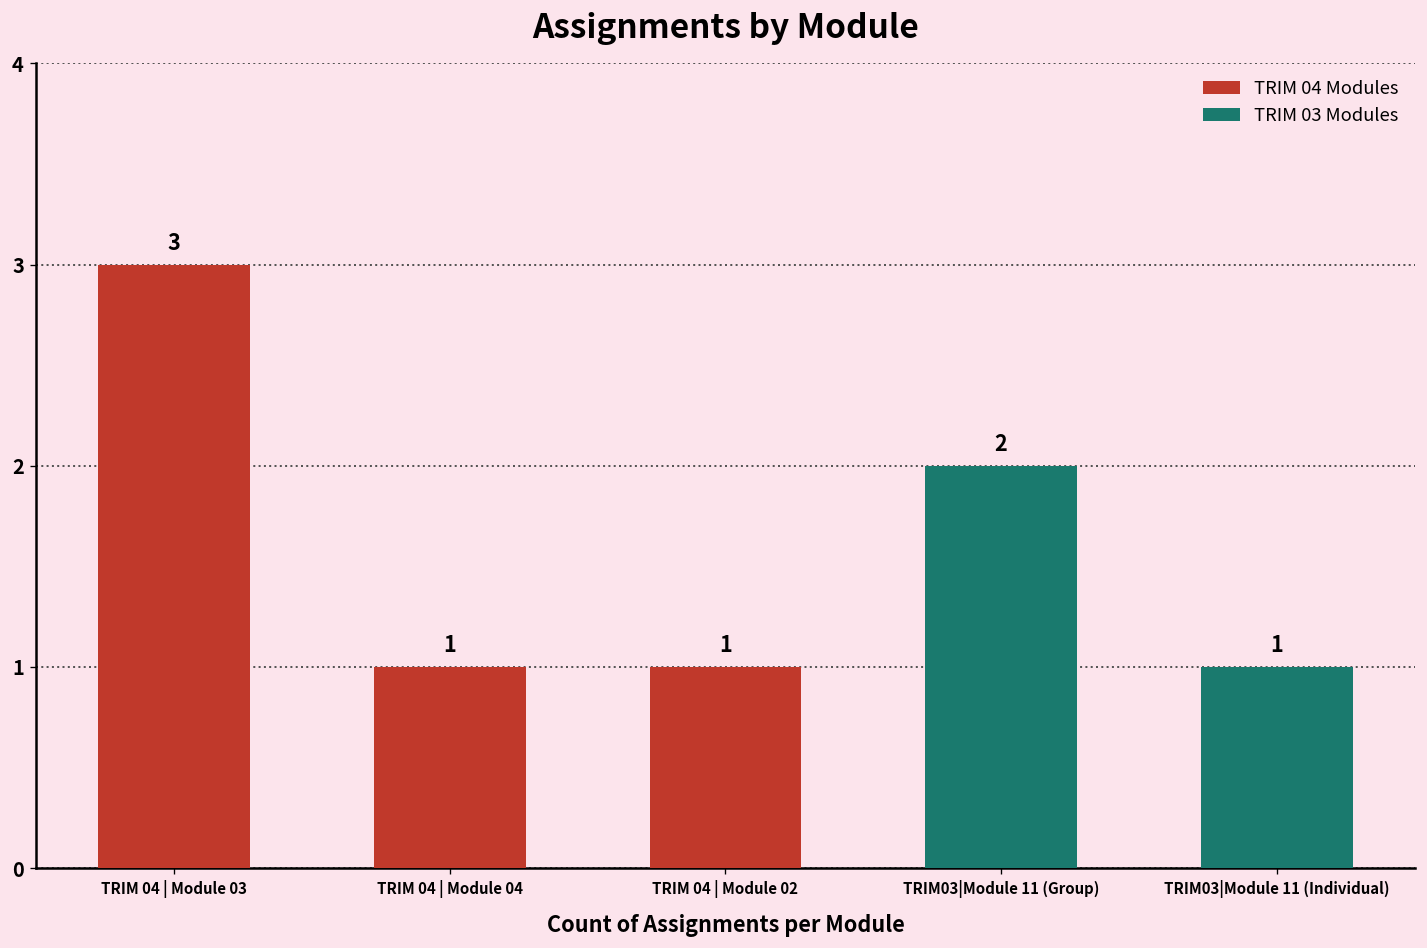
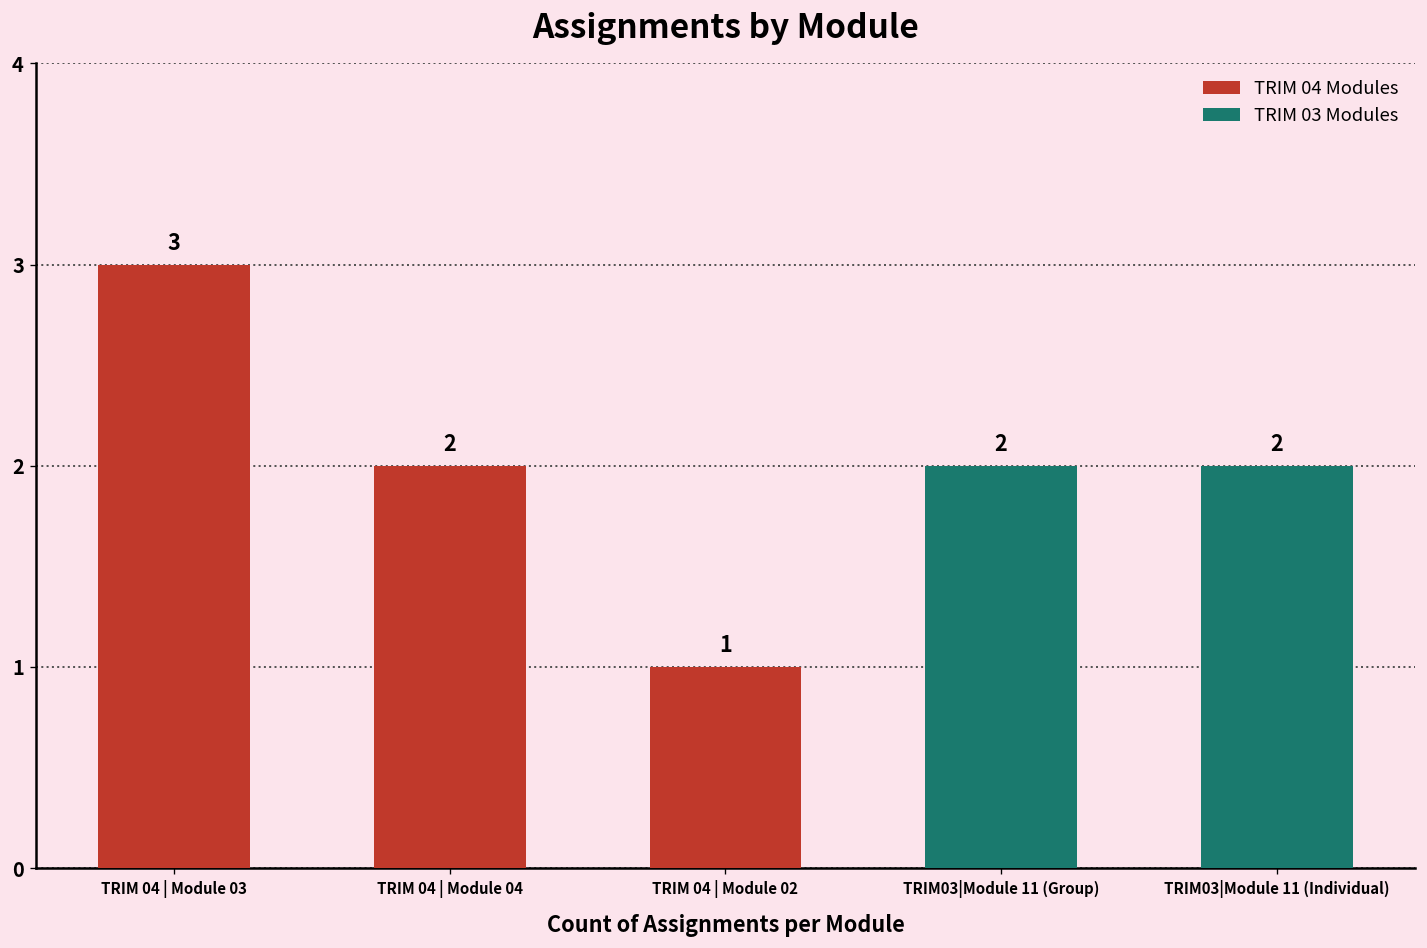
  {
    "TRIM 04 | Module 03": 3,
-   "TRIM 04 | Module 04": 1,
+   "TRIM 04 | Module 04": 2,
    "TRIM 04 | Module 02": 1,
    "TRIM03|Module 11 (Group)": 2,
-   "TRIM03|Module 11 (Individual)": 1
+   "TRIM03|Module 11 (Individual)": 2
  }
